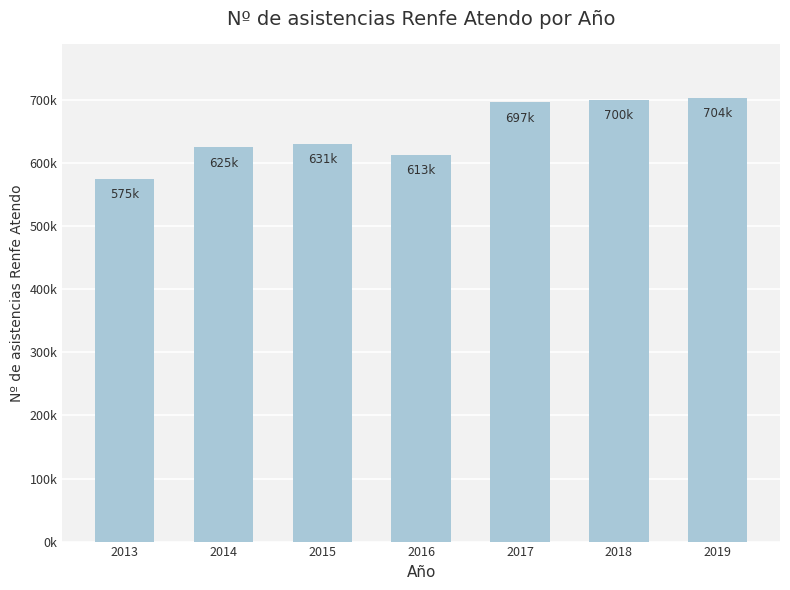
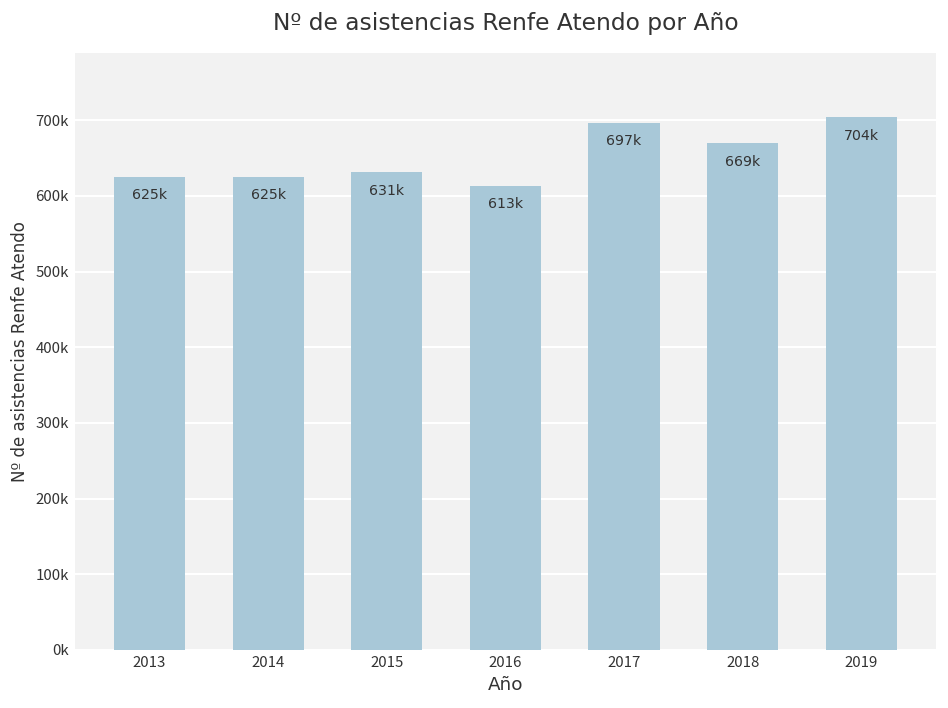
  {
-   "2013": "575k",
+   "2013": "625k",
    "2014": "625k",
    "2015": "631k",
    "2016": "613k",
    "2017": "697k",
-   "2018": "700k",
+   "2018": "669k",
    "2019": "704k"
  }
